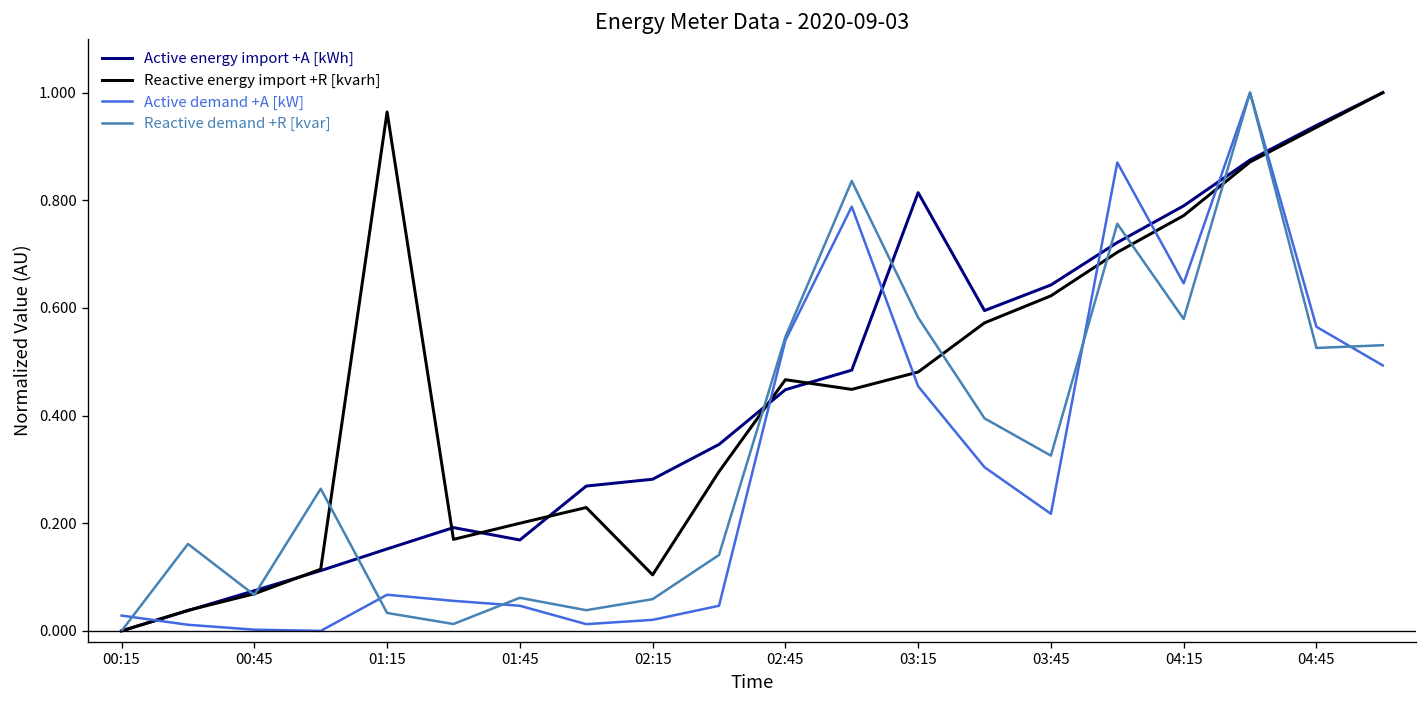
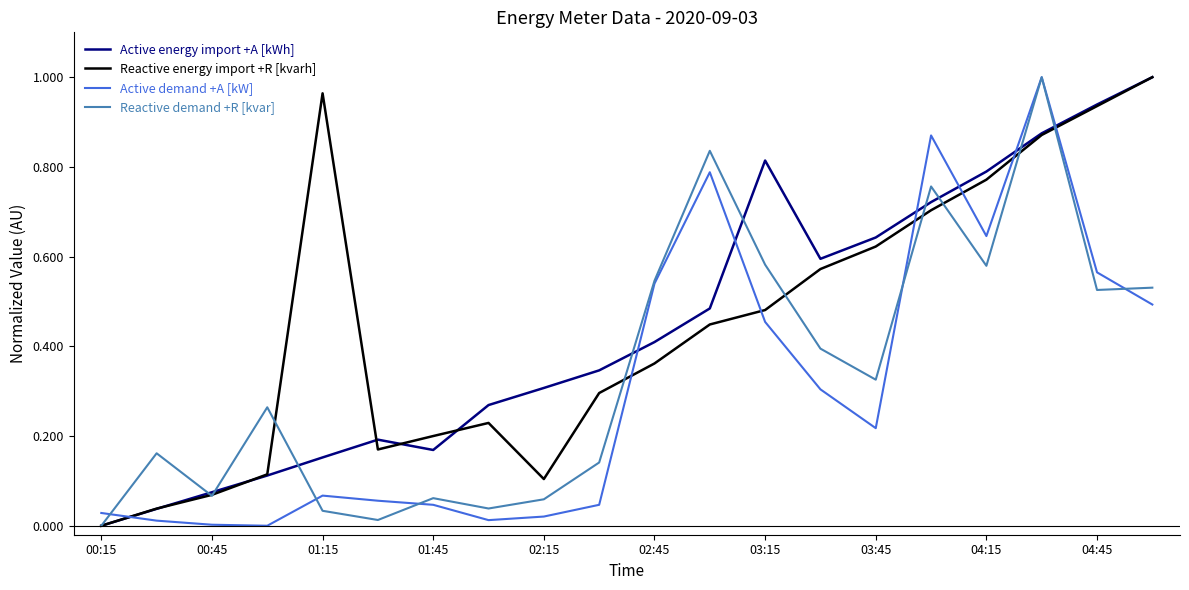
  {
    "Active energy import +A [kWh]": {
      "00:45": 0.07,
      "01:15": 0.15,
      "01:45": 0.17,
-     "02:15": 0.28,
-     "02:45": 0.45,
+     "02:15": 0.31,
+     "02:45": 0.41,
      "03:15": 0.81,
      "03:45": 0.64,
      "04:15": 0.79
    },
    "Reactive energy import +R [kvarh]": {
      "01:15": 0.96,
      "01:45": 0.20,
      "02:15": 0.10,
-     "02:45": 0.47,
+     "02:45": 0.36,
      "03:15": 0.48,
      "03:45": 0.62,
      "04:15": 0.77
    }
  }
